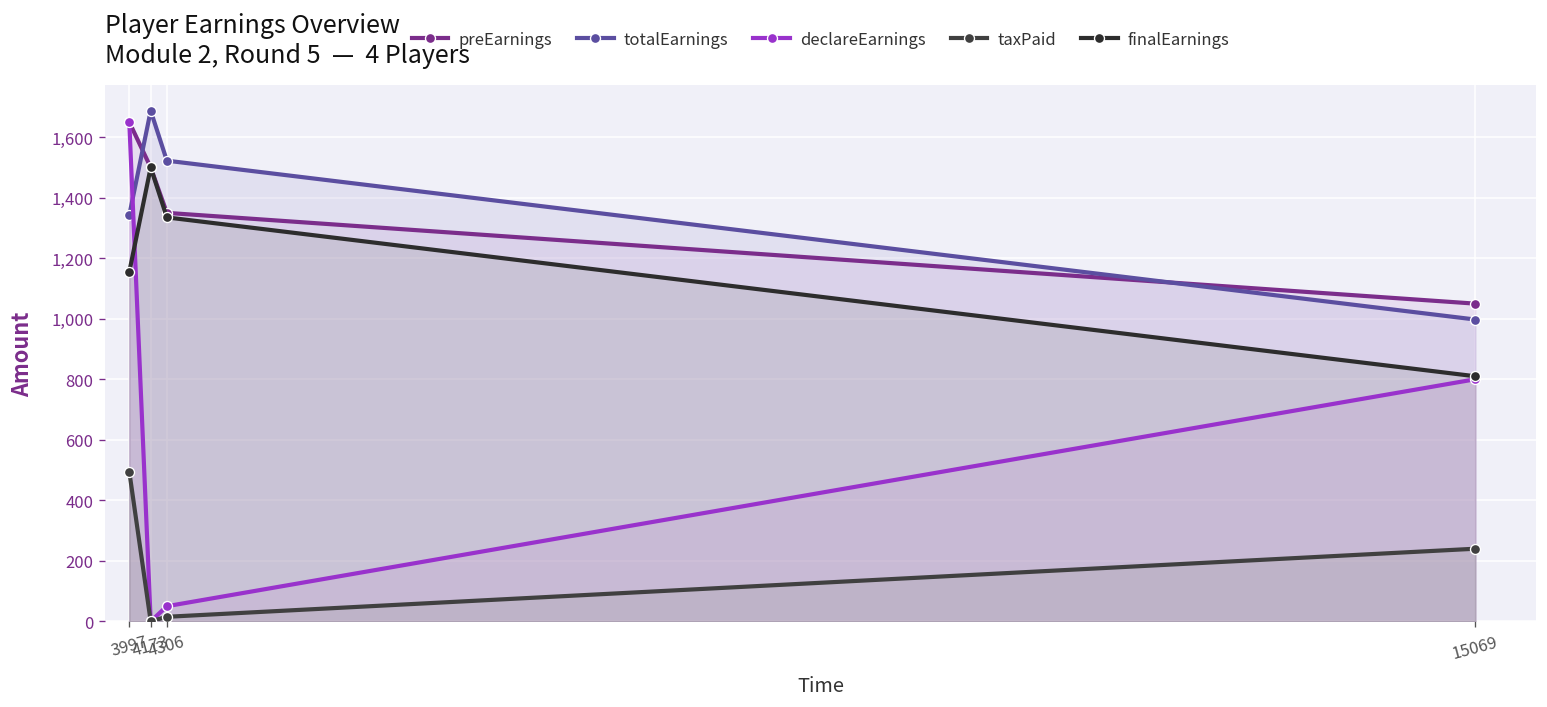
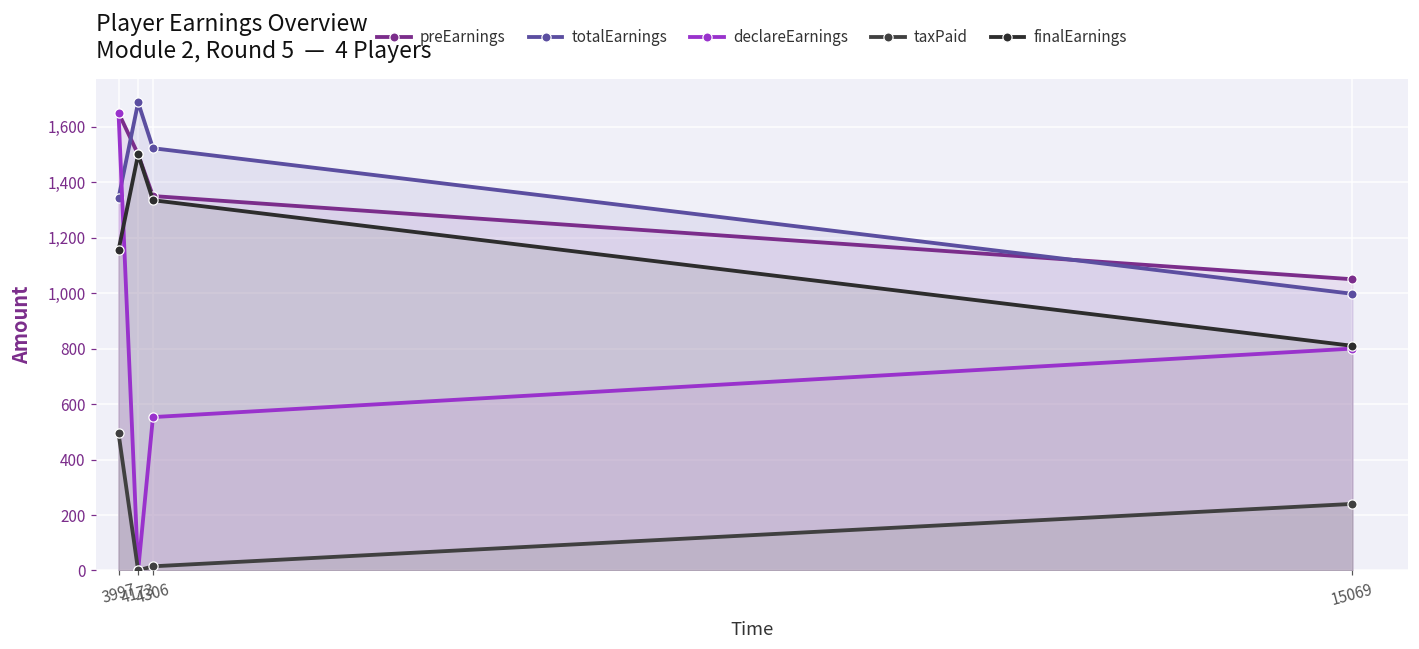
  {
    "declareEarnings": {
-     "4306": 50
+     "4306": 550
    }
  }
